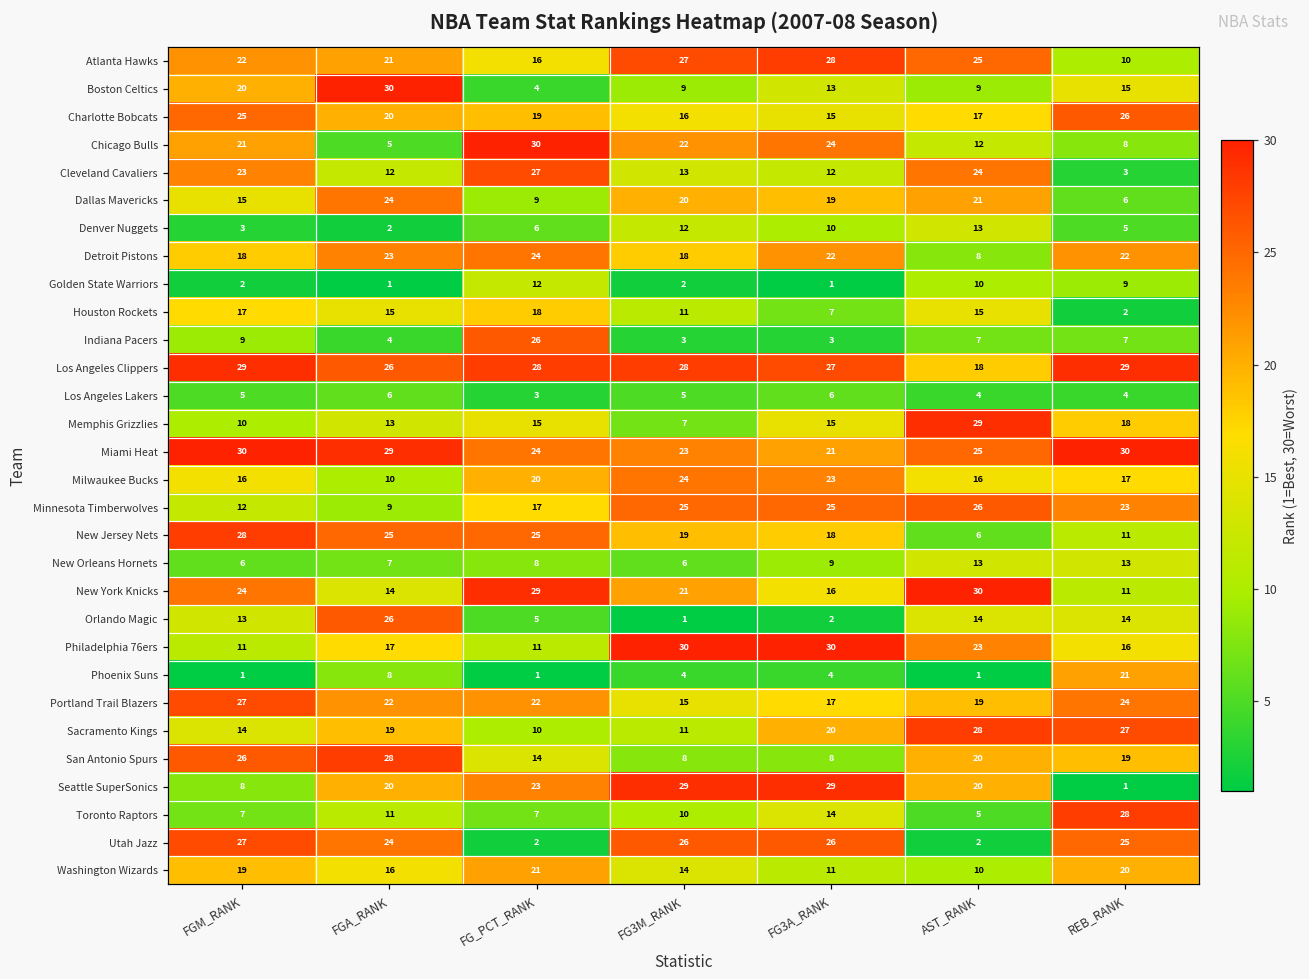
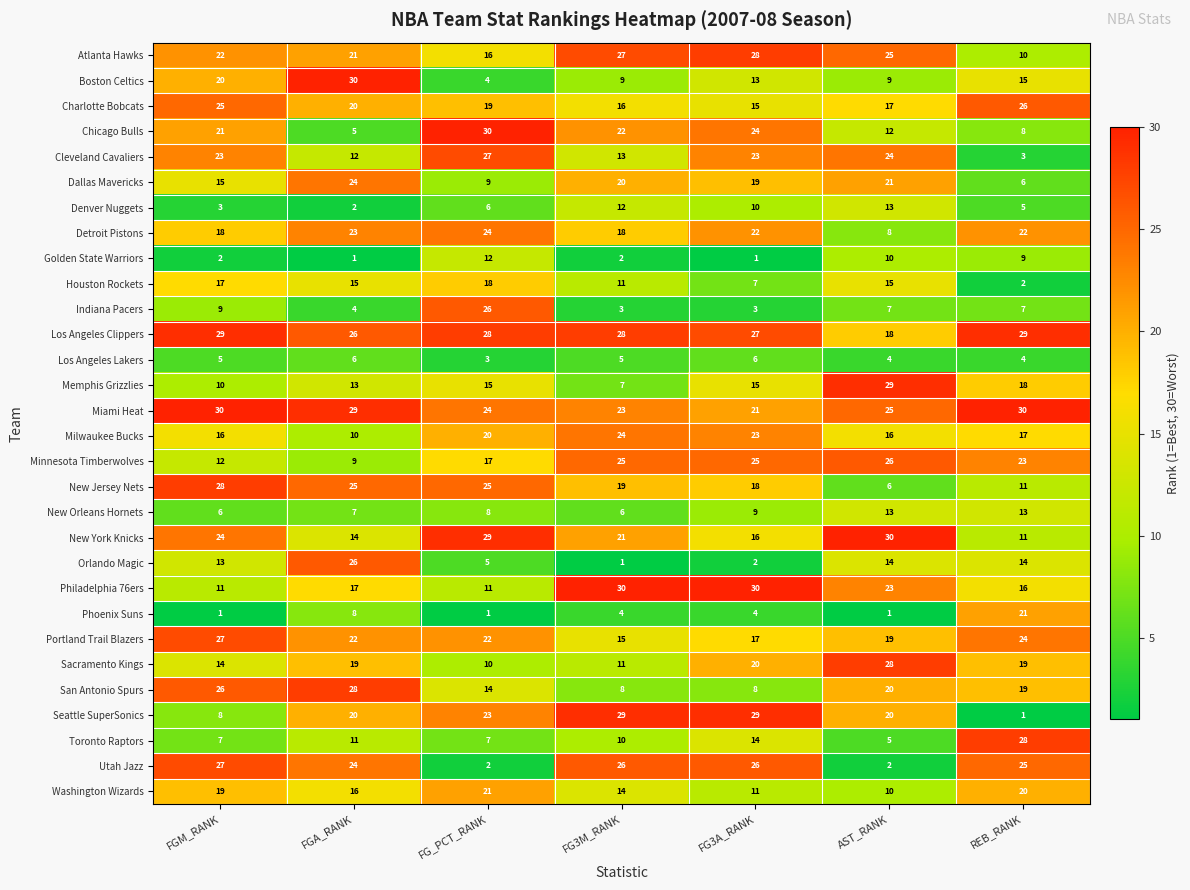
  {
    "Cleveland Cavaliers": {
      "FGM_RANK": 23,
      "FGA_RANK": 12,
      "FG_PCT_RANK": 27,
      "FG3M_RANK": 13,
-     "FG3A_RANK": 12,
+     "FG3A_RANK": 23,
      "AST_RANK": 24,
      "REB_RANK": 3
    },
    "Sacramento Kings": {
      "FGM_RANK": 14,
      "FGA_RANK": 19,
      "FG_PCT_RANK": 10,
      "FG3M_RANK": 11,
      "FG3A_RANK": 20,
      "AST_RANK": 28,
-     "REB_RANK": 27
+     "REB_RANK": 19
    }
  }
